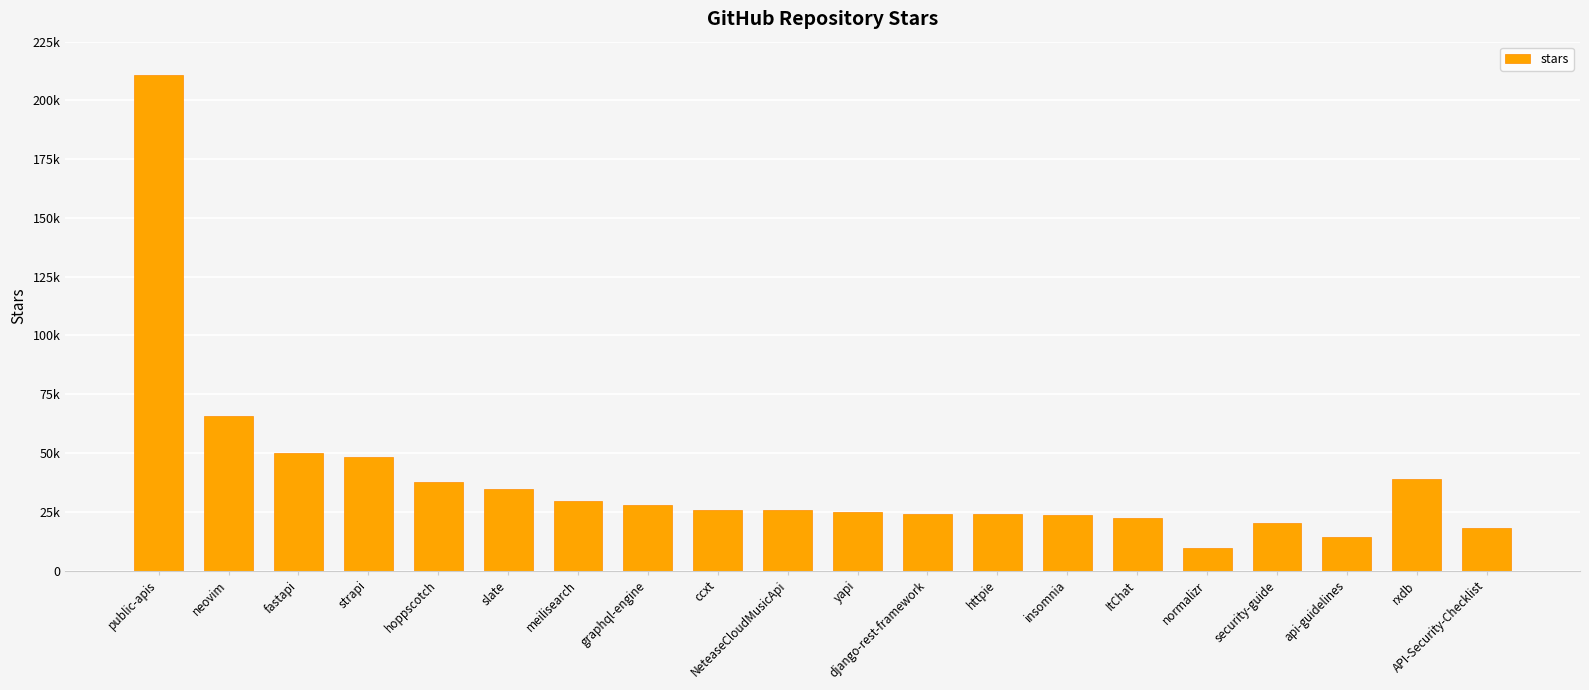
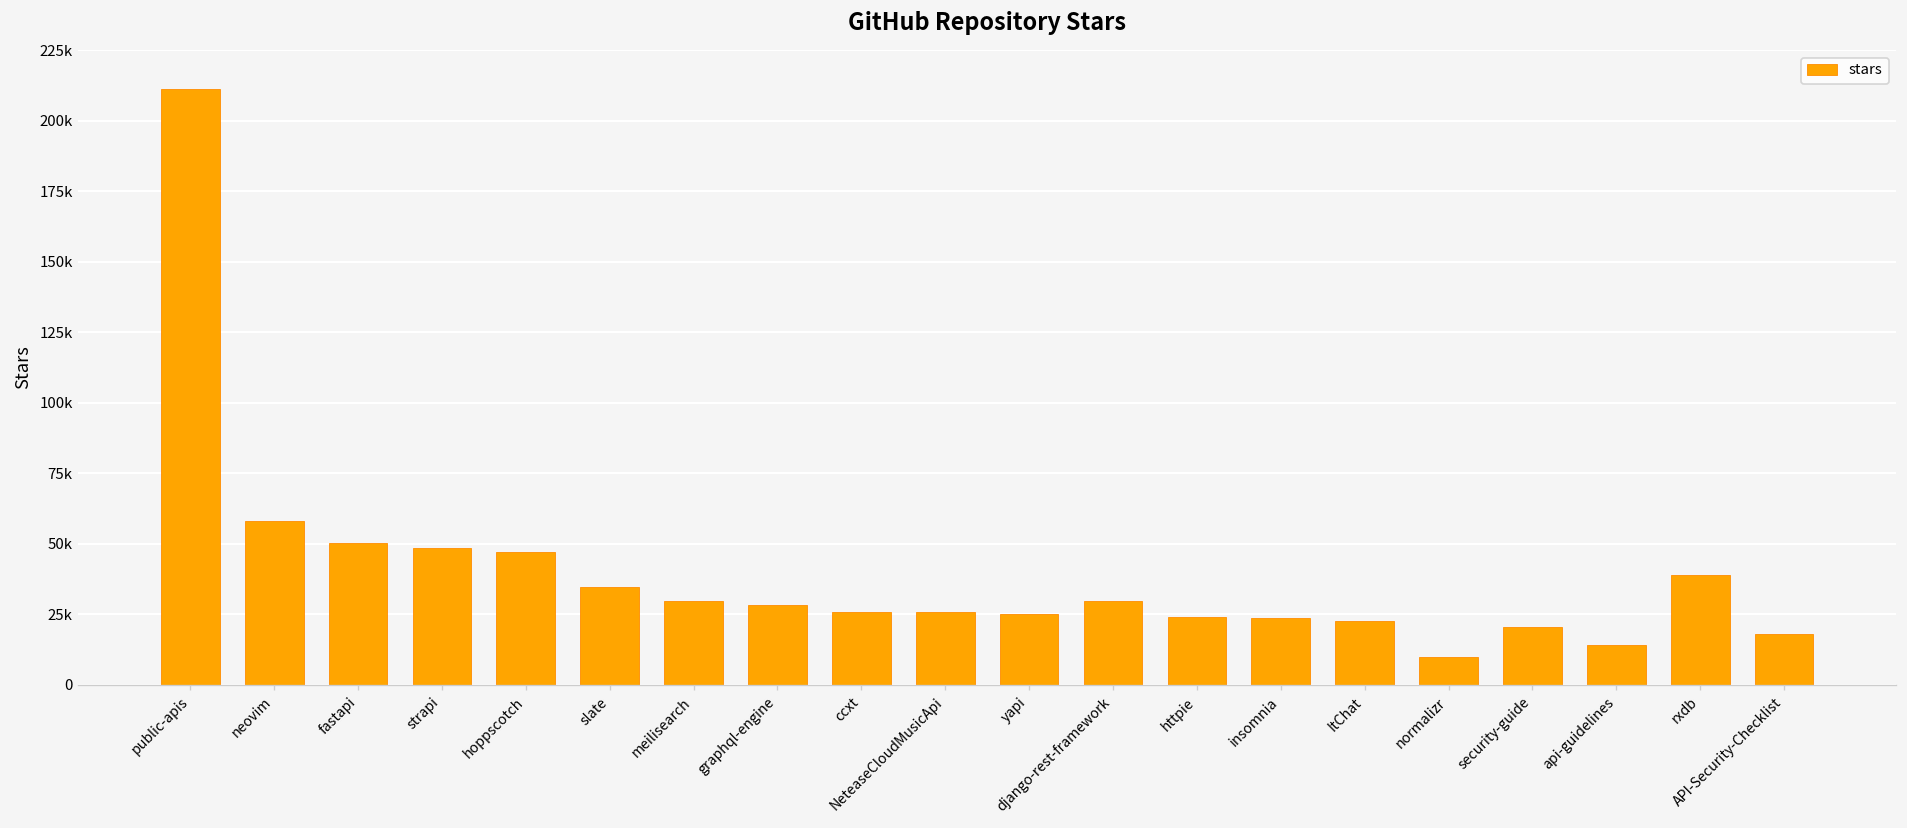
  {
    "public-apis": 211000,
-   "neovim": 66000,
+   "neovim": 58000,
    "fastapi": 50000,
    "strapi": 49000,
-   "hoppscotch": 38000,
+   "hoppscotch": 47000,
    "slate": 35000,
    "meilisearch": 30000,
    "graphql-engine": 28000,
    "ccxt": 26000,
    "NeteaseCloudMusicApi": 26000,
    "yapi": 25000,
-   "django-rest-framework": 24000,
+   "django-rest-framework": 30000,
    "httpie": 24000,
    "insomnia": 24000,
    "ItChat": 23000,
    "normalizr": 10000,
    "security-guide": 20000,
    "api-guidelines": 14000,
    "rxdb": 39000,
    "API-Security-Checklist": 18000
  }
